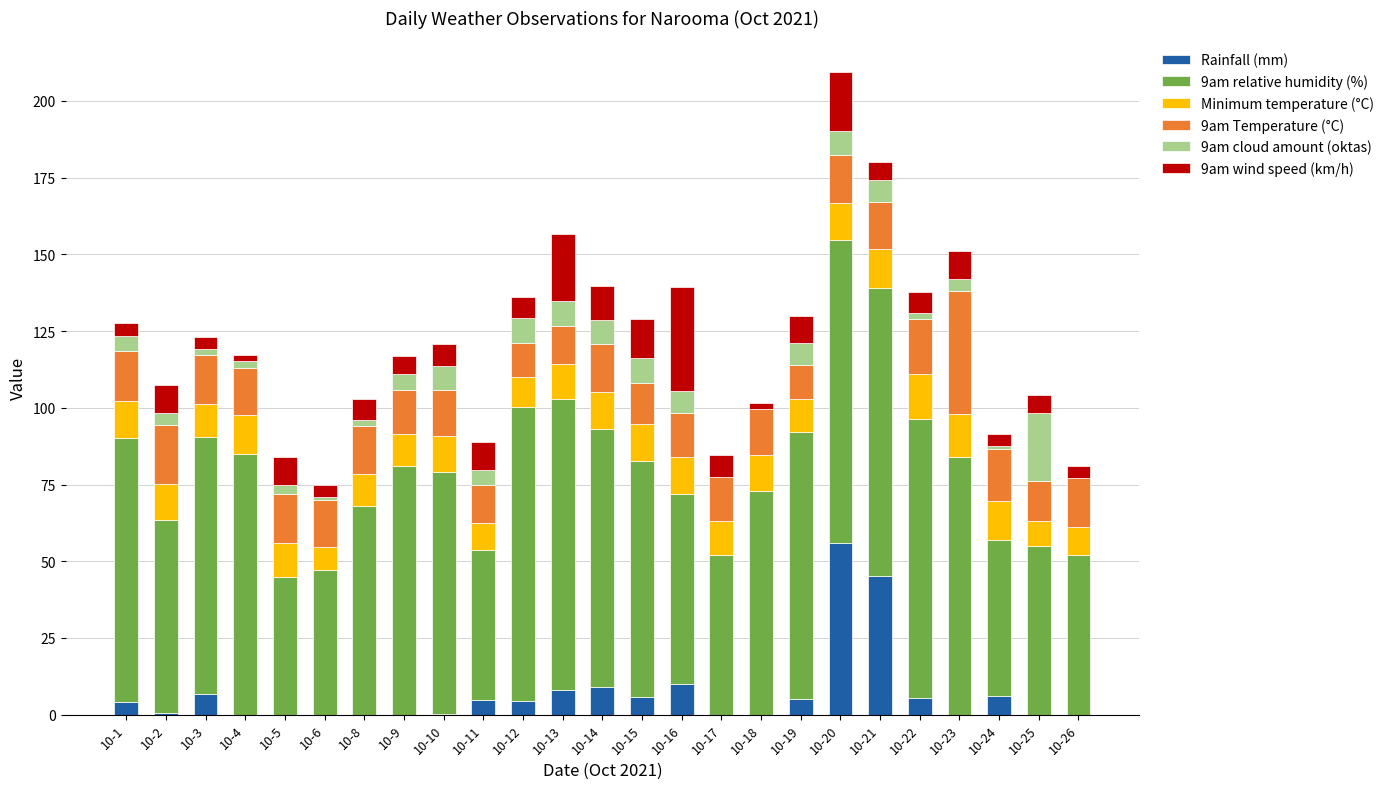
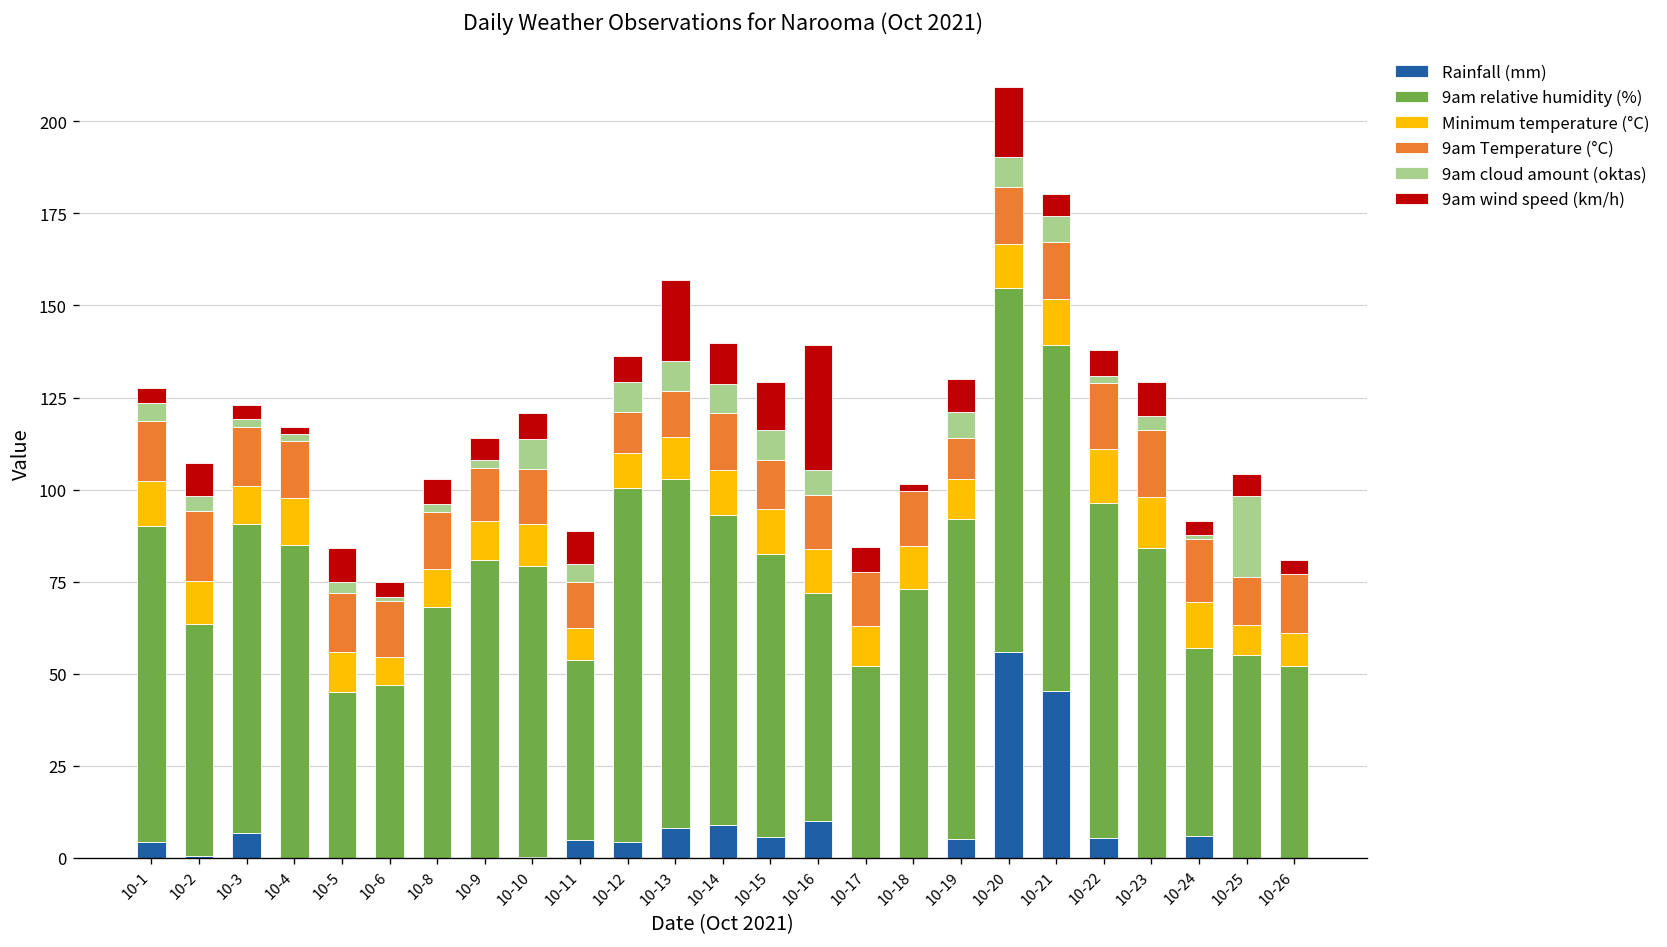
  {
    "Rainfall (mm)": {
      "10-1": 4,
      "10-3": 7,
      "10-4": 0,
      "10-5": 0,
      "10-6": 0,
      "10-8": 0,
      "10-9": 0,
      "10-11": 5,
      "10-12": 4,
      "10-13": 8,
      "10-14": 9,
      "10-15": 6,
      "10-16": 10,
      "10-17": 0,
      "10-18": 0,
      "10-19": 5,
      "10-20": 56,
      "10-21": 45,
      "10-22": 5,
      "10-23": 0,
      "10-24": 6,
      "10-25": 0,
      "10-26": 0
    },
    "9am relative humidity (%)": {
      "10-1": 86,
      "10-2": 63,
      "10-3": 84,
      "10-4": 85,
      "10-5": 45,
      "10-6": 47,
      "10-8": 68,
      "10-9": 81,
      "10-10": 79,
      "10-11": 49,
      "10-12": 96,
      "10-13": 95,
      "10-14": 84,
      "10-15": 77,
      "10-16": 62,
      "10-17": 52,
      "10-18": 73,
      "10-19": 87,
      "10-20": 99,
      "10-21": 94,
      "10-22": 91,
      "10-23": 84,
      "10-24": 51,
      "10-25": 55,
      "10-26": 52
    },
    "Minimum temperature (°C)": {
      "10-1": 12,
      "10-2": 12,
      "10-3": 11,
      "10-4": 13,
      "10-5": 11,
      "10-6": 8,
      "10-8": 11,
      "10-9": 10,
      "10-10": 12,
      "10-11": 9,
      "10-12": 10,
      "10-13": 11,
      "10-14": 12,
      "10-15": 12,
      "10-16": 12,
      "10-17": 11,
      "10-18": 12,
      "10-19": 11,
      "10-20": 12,
      "10-21": 13,
      "10-22": 15,
      "10-23": 14,
      "10-24": 13,
      "10-25": 8,
      "10-26": 9
    },
    "9am Temperature (°C)": {
      "10-1": 16,
      "10-2": 19,
      "10-3": 16,
      "10-4": 15,
      "10-5": 16,
      "10-6": 15,
      "10-8": 16,
      "10-9": 15,
      "10-10": 15,
      "10-11": 13,
      "10-12": 11,
      "10-13": 12,
      "10-14": 16,
      "10-15": 14,
      "10-16": 15,
      "10-17": 15,
      "10-18": 15,
      "10-19": 11,
      "10-20": 16,
      "10-21": 16,
      "10-22": 18,
-     "10-23": 40,
+     "10-23": 18,
      "10-24": 17,
      "10-25": 13,
      "10-26": 16
    },
    "9am cloud amount (oktas)": {
      "10-1": 5,
      "10-2": 4,
      "10-3": 2,
      "10-4": 2,
      "10-5": 3,
      "10-6": 1,
      "10-8": 2,
-     "10-9": 5,
+     "10-9": 2,
      "10-10": 8,
      "10-11": 5,
      "10-12": 8,
      "10-13": 8,
      "10-14": 8,
      "10-15": 8,
      "10-16": 7,
      "10-17": 0,
      "10-18": 0,
      "10-19": 7,
      "10-20": 8,
      "10-21": 7,
      "10-22": 2,
      "10-23": 4,
      "10-24": 1,
      "10-25": 22,
      "10-26": 0
    },
    "9am wind speed (km/h)": {
      "10-1": 4,
      "10-2": 9,
      "10-3": 4,
      "10-4": 2,
      "10-5": 9,
      "10-6": 4,
      "10-8": 7,
      "10-9": 6,
      "10-10": 7,
      "10-11": 9,
      "10-12": 7,
      "10-13": 22,
      "10-14": 11,
      "10-15": 13,
      "10-16": 34,
      "10-17": 7,
      "10-18": 2,
      "10-19": 9,
      "10-20": 19,
      "10-21": 6,
      "10-22": 7,
      "10-23": 9,
      "10-24": 4,
      "10-25": 6,
      "10-26": 4
    }
  }
